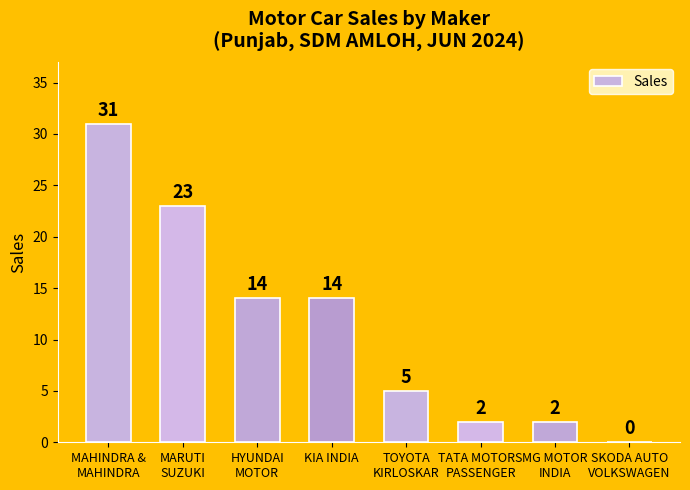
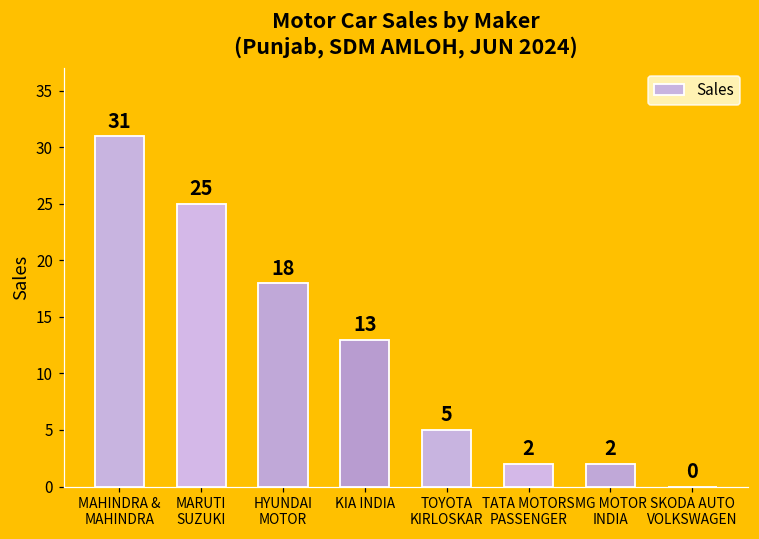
  {
    "MAHINDRA & MAHINDRA": 31,
-   "MARUTI SUZUKI": 23,
-   "HYUNDAI MOTOR": 14,
-   "KIA INDIA": 14,
+   "MARUTI SUZUKI": 25,
+   "HYUNDAI MOTOR": 18,
+   "KIA INDIA": 13,
    "TOYOTA KIRLOSKAR": 5,
    "TATA MOTORS PASSENGER": 2,
    "MG MOTOR INDIA": 2,
    "SKODA AUTO VOLKSWAGEN": 0
  }
